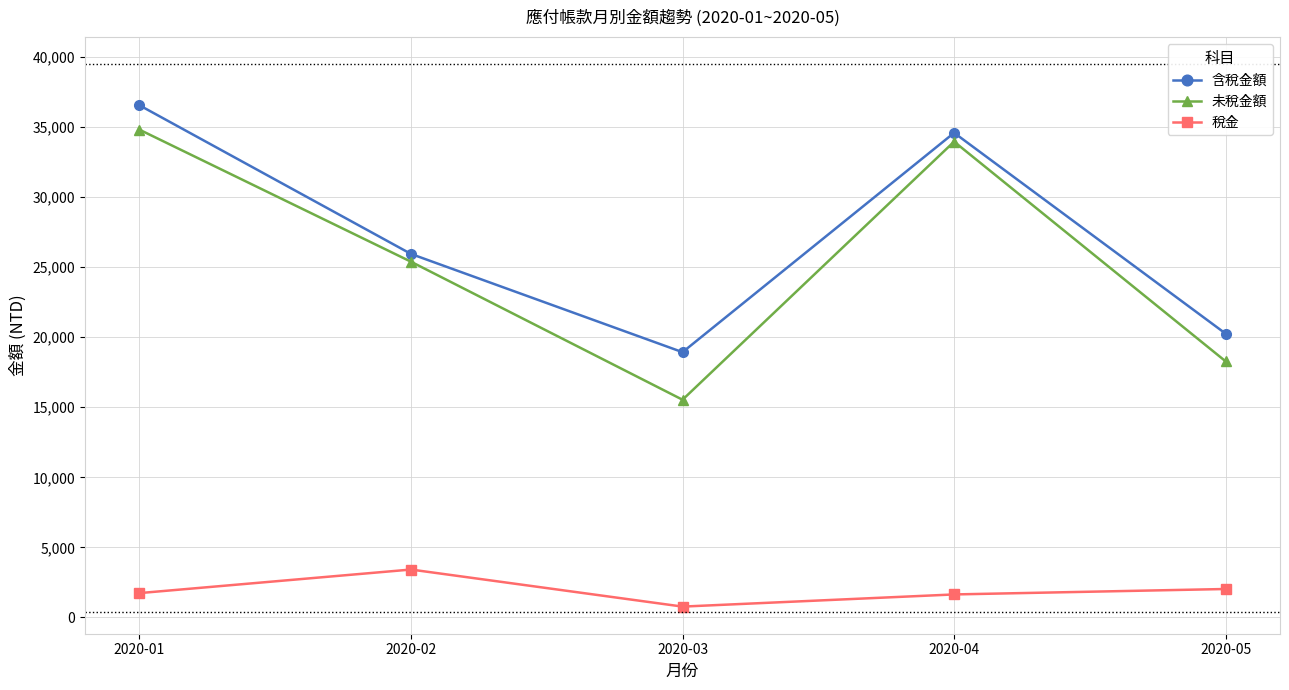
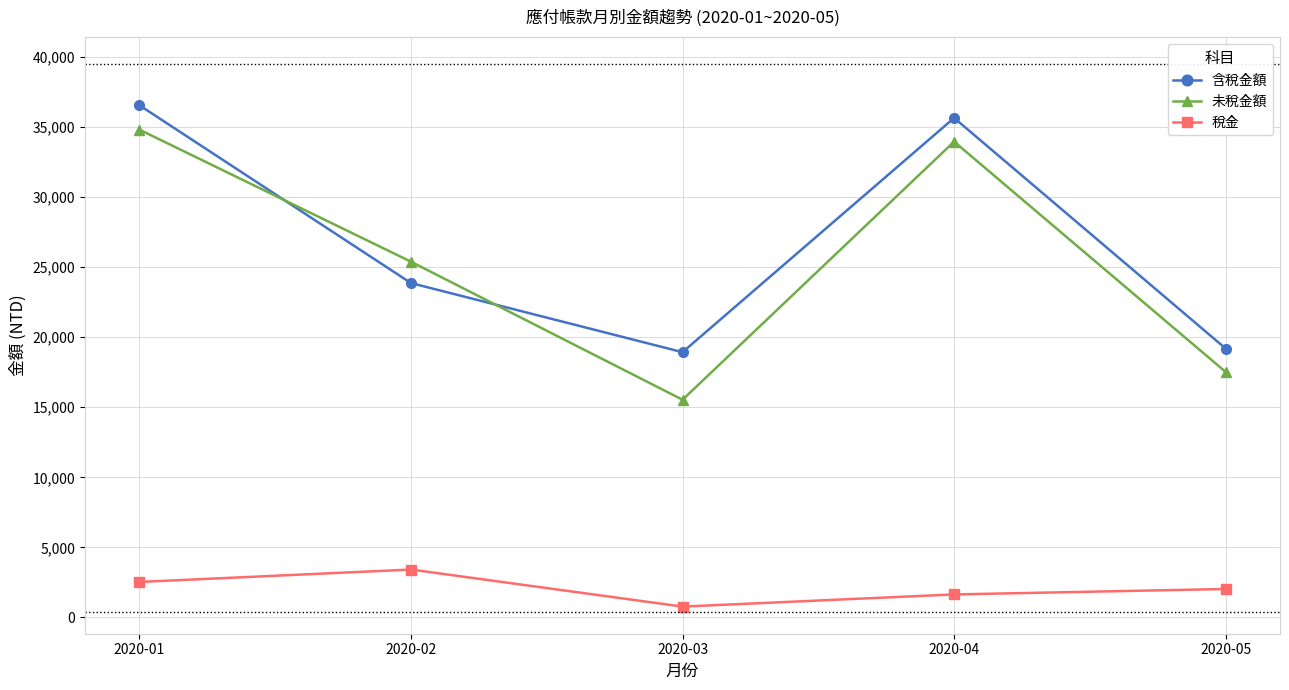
  {
    "含稅金額": {
      "2020-01": "36,500",
-     "2020-02": "25,900",
+     "2020-02": "23,900",
      "2020-03": "18,900",
-     "2020-04": "34,600",
-     "2020-05": "20,200"
+     "2020-04": "35,600",
+     "2020-05": "19,200"
    },
    "未稅金額": {
      "2020-01": "34,800",
      "2020-02": "25,400",
      "2020-03": "15,500",
      "2020-04": "33,900",
-     "2020-05": "18,300"
+     "2020-05": "17,500"
    },
    "稅金": {
-     "2020-01": "1,700",
+     "2020-01": "2,500",
      "2020-02": "3,400",
      "2020-03": "800",
      "2020-04": "1,600",
      "2020-05": "2,000"
    }
  }
